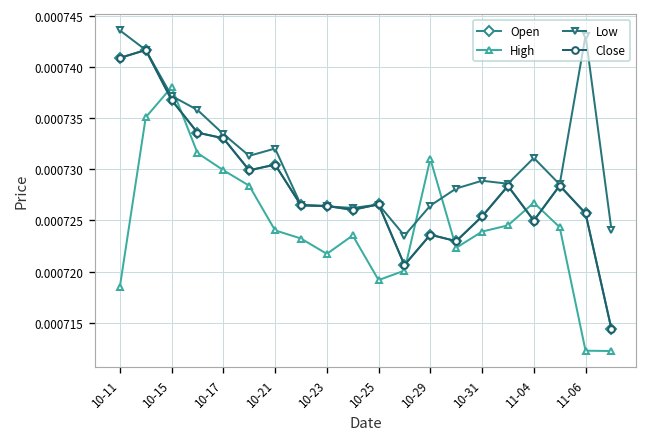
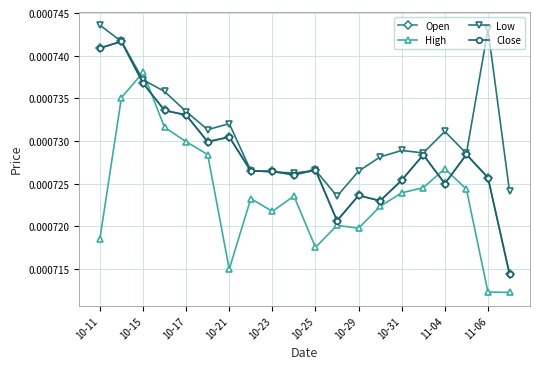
  {
    "High": {
      "10-11": 0.000719,
      "10-15": 0.000738,
      "10-17": 0.000730,
-     "10-21": 0.000724,
+     "10-21": 0.000715,
      "10-23": 0.000722,
-     "10-25": 0.000719,
-     "10-29": 0.000731,
+     "10-25": 0.000718,
+     "10-29": 0.000720,
      "10-31": 0.000724,
      "11-04": 0.000727,
      "11-06": 0.000712
    }
  }
